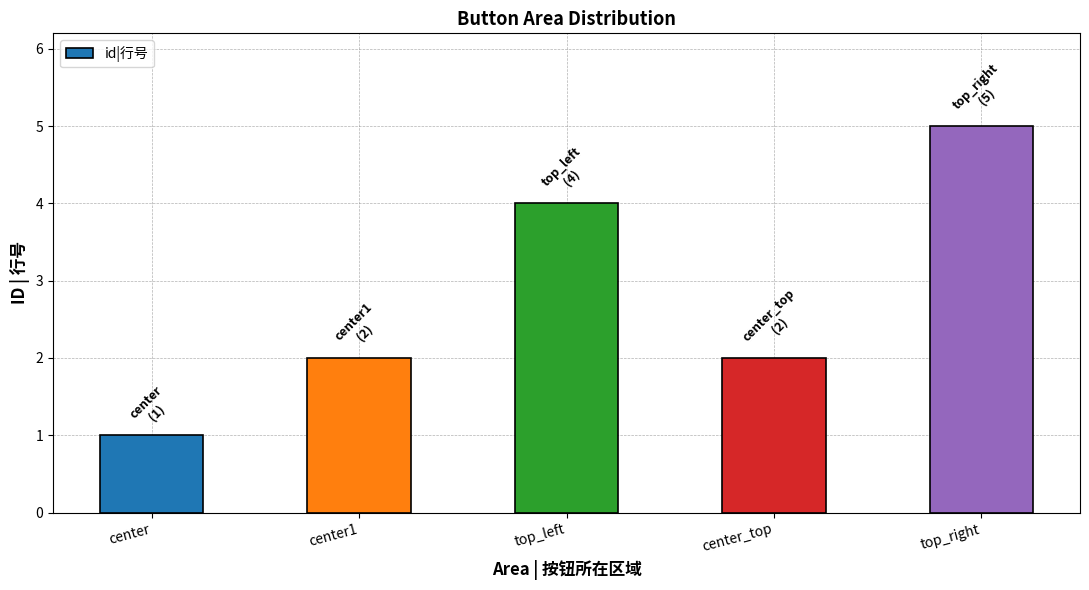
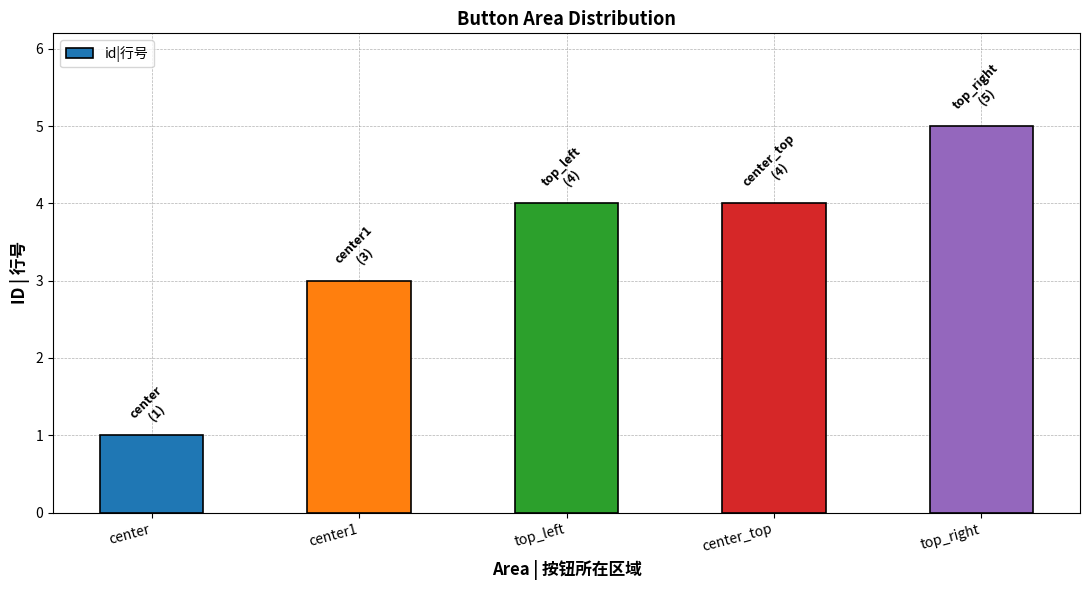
  {
    "center": "(1)",
-   "center1": "(2)",
+   "center1": "(3)",
    "top_left": "(4)",
-   "center_top": "(2)",
+   "center_top": "(4)",
    "top_right": "(5)"
  }
